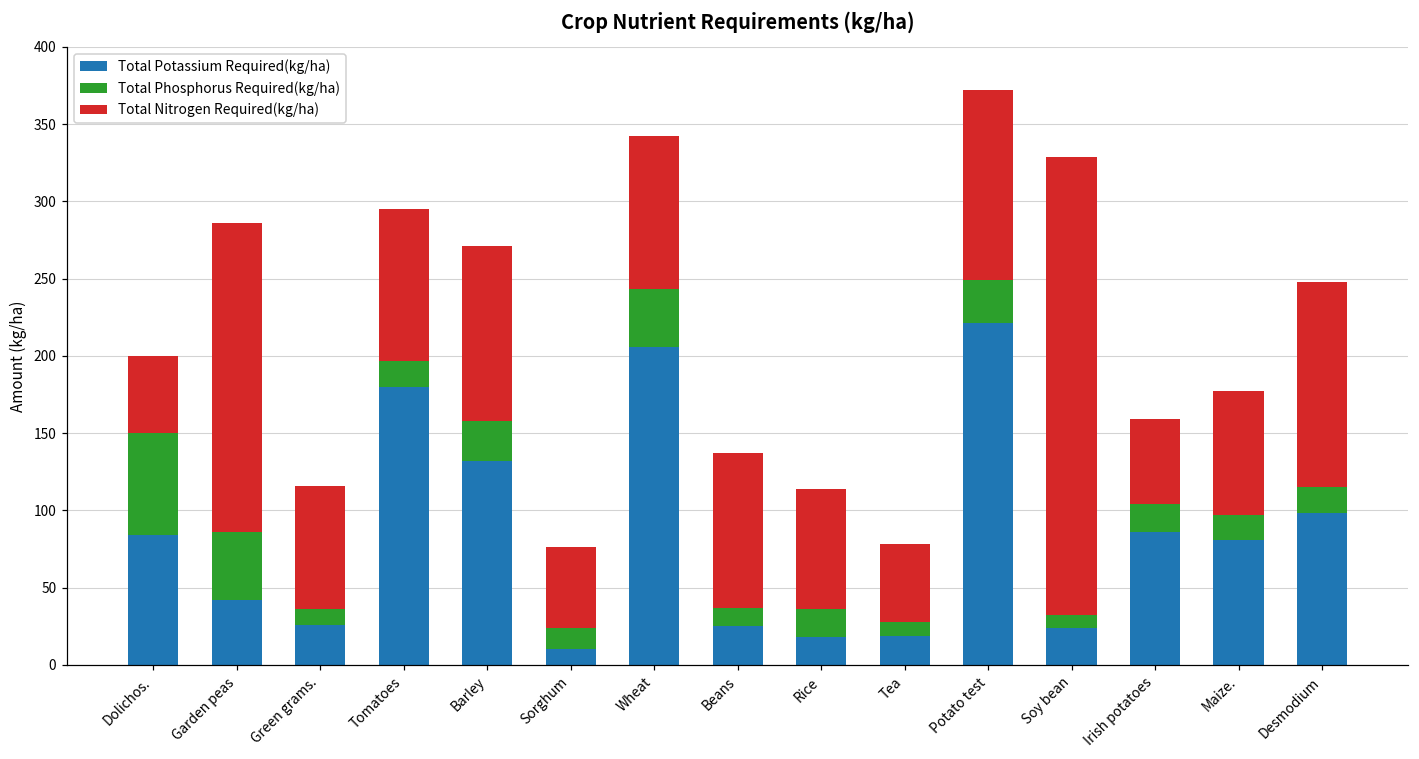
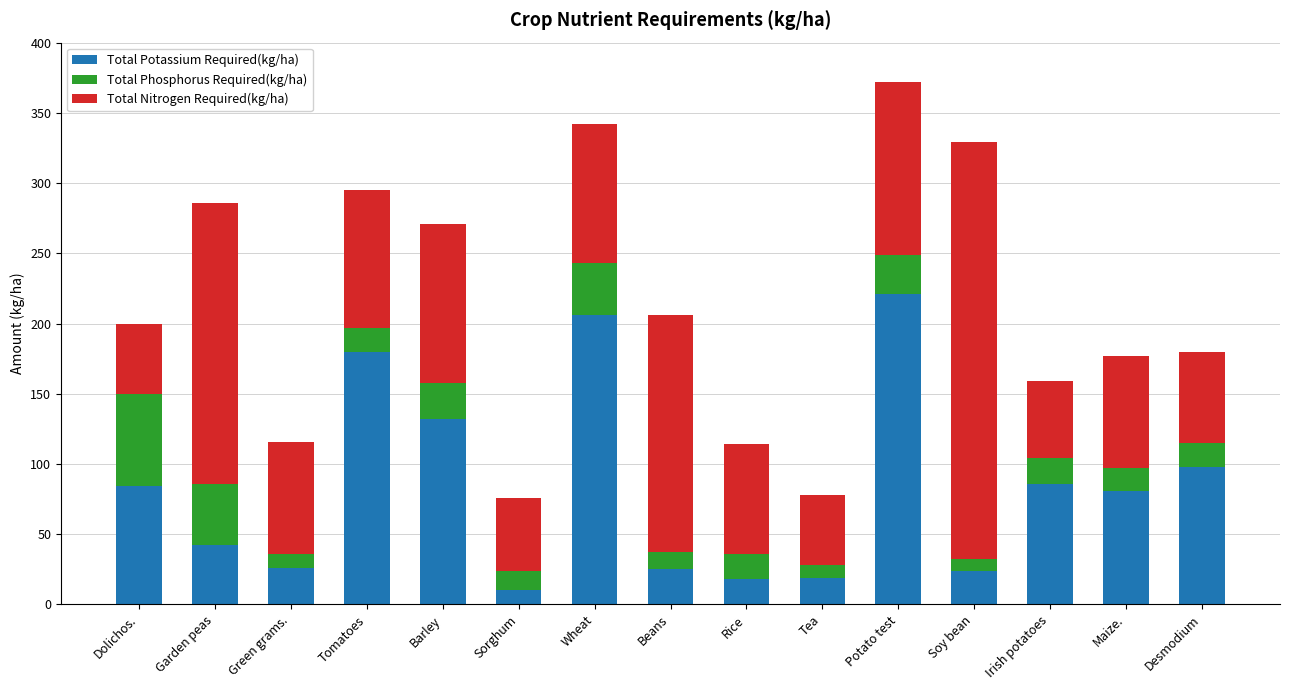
  {
    "Total Potassium Required(kg/ha)": {
      "Dolichos.": 84,
      "Garden peas": 42,
      "Green grams.": 26,
      "Tomatoes": 180,
      "Barley": 132,
      "Sorghum": 10,
      "Wheat": 206,
      "Beans": 25,
      "Rice": 18,
      "Tea": 19,
      "Potato test": 221,
      "Soy bean": 24,
      "Irish potatoes": 86,
      "Maize.": 81,
      "Desmodium": 98
    },
    "Total Phosphorus Required(kg/ha)": {
      "Dolichos.": 66,
      "Garden peas": 44,
      "Green grams.": 10,
      "Tomatoes": 17,
      "Barley": 26,
      "Sorghum": 14,
      "Wheat": 37,
      "Beans": 12,
      "Rice": 18,
      "Tea": 9,
      "Potato test": 28,
      "Soy bean": 8,
      "Irish potatoes": 18,
      "Maize.": 16,
      "Desmodium": 17
    },
    "Total Nitrogen Required(kg/ha)": {
      "Dolichos.": 50,
      "Garden peas": 200,
      "Green grams.": 80,
      "Tomatoes": 98,
      "Barley": 113,
      "Sorghum": 52,
      "Wheat": 99,
-     "Beans": 100,
+     "Beans": 169,
      "Rice": 78,
      "Tea": 50,
      "Potato test": 123,
      "Soy bean": 297,
      "Irish potatoes": 55,
      "Maize.": 80,
-     "Desmodium": 133
+     "Desmodium": 65
    }
  }
